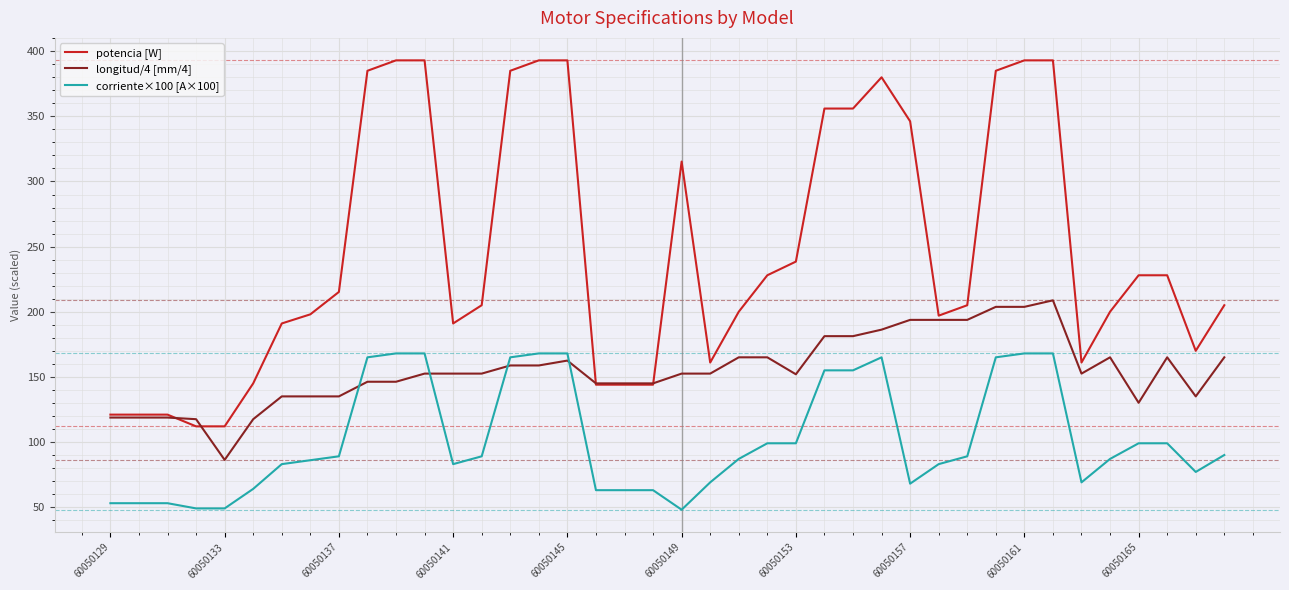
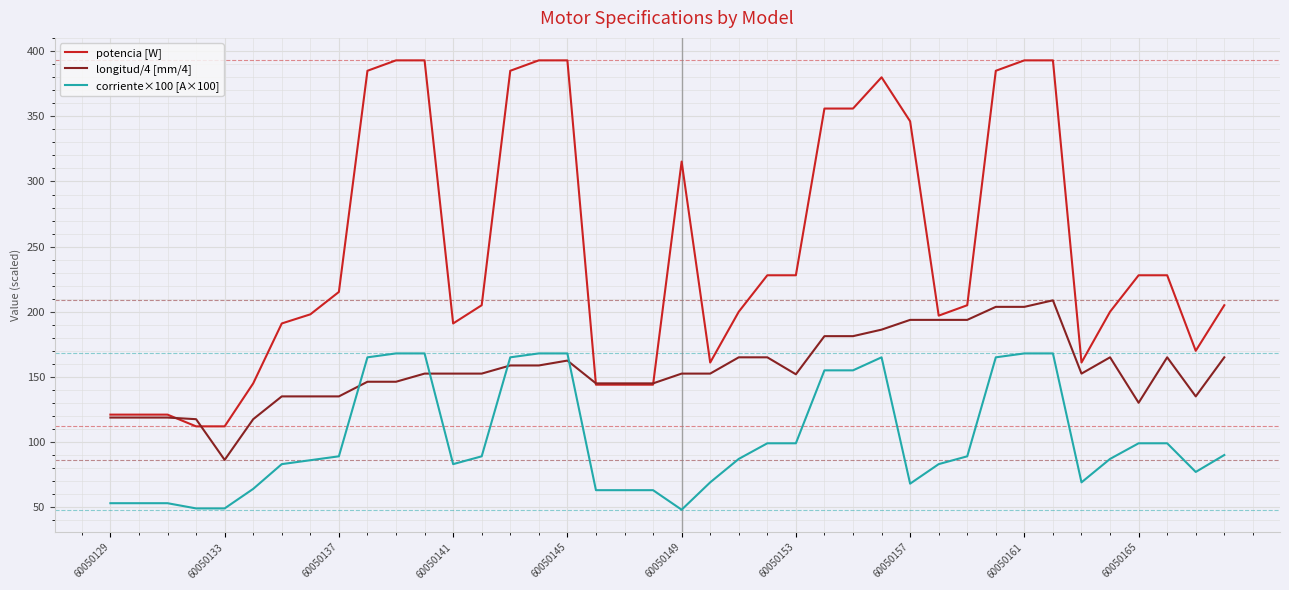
  {
    "potencia [W]": {
      "60050129": 121,
      "60050133": 112,
      "60050137": 215,
      "60050141": 191,
      "60050145": 393,
      "60050149": 315,
-     "60050153": 239,
+     "60050153": 228,
      "60050157": 346,
      "60050161": 393,
      "60050165": 228
    },
    "longitud/4 [mm/4]": {
      "60050129": 119,
      "60050133": 86,
      "60050137": 135,
      "60050141": 153,
      "60050145": 163,
      "60050149": 153,
      "60050153": 152,
      "60050157": 194,
      "60050161": 204,
      "60050165": 130
    },
    "corriente×100 [A×100]": {
      "60050129": 53,
      "60050133": 49,
      "60050137": 89,
      "60050141": 83,
      "60050145": 168,
      "60050149": 48,
      "60050153": 99,
      "60050157": 68,
      "60050161": 168,
      "60050165": 99
    }
  }
